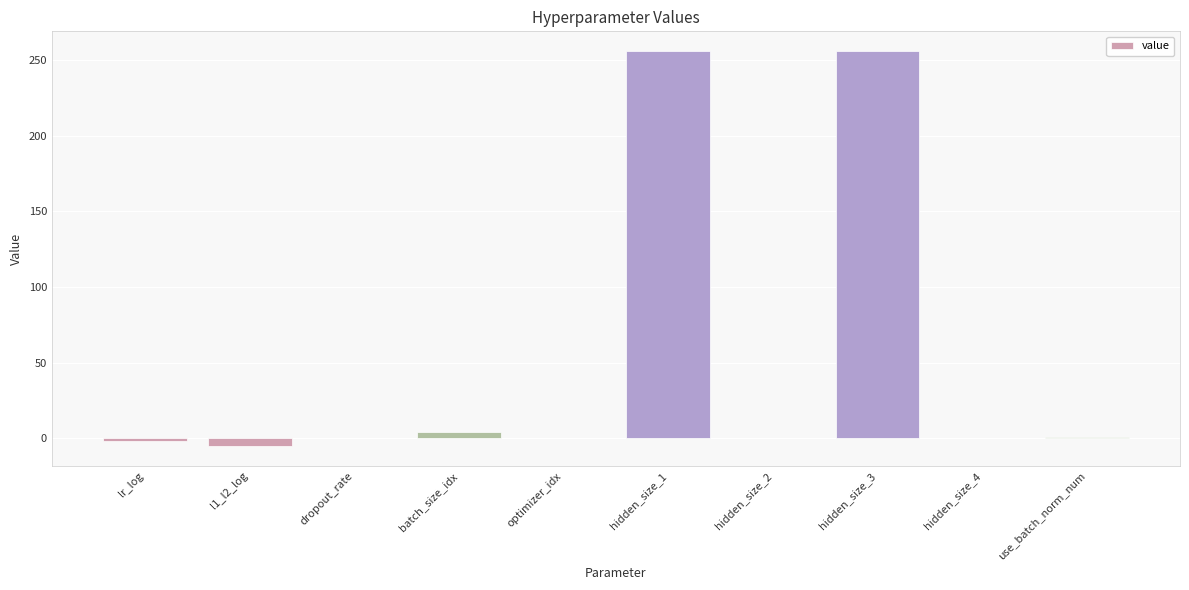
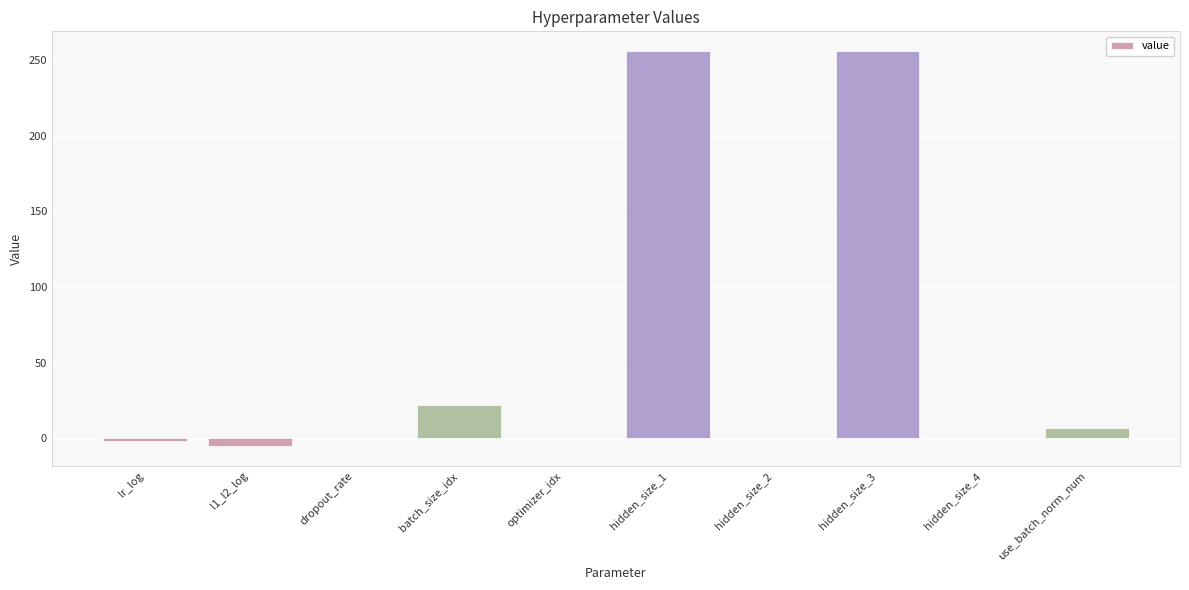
  {
    "lr_log": -2,
    "l1_l2_log": -5,
    "dropout_rate": 0,
-   "batch_size_idx": 4,
+   "batch_size_idx": 22,
    "optimizer_idx": 0,
    "hidden_size_1": 256,
    "hidden_size_2": 0,
    "hidden_size_3": 256,
    "hidden_size_4": 0,
-   "use_batch_norm_num": 1
+   "use_batch_norm_num": 7
  }
